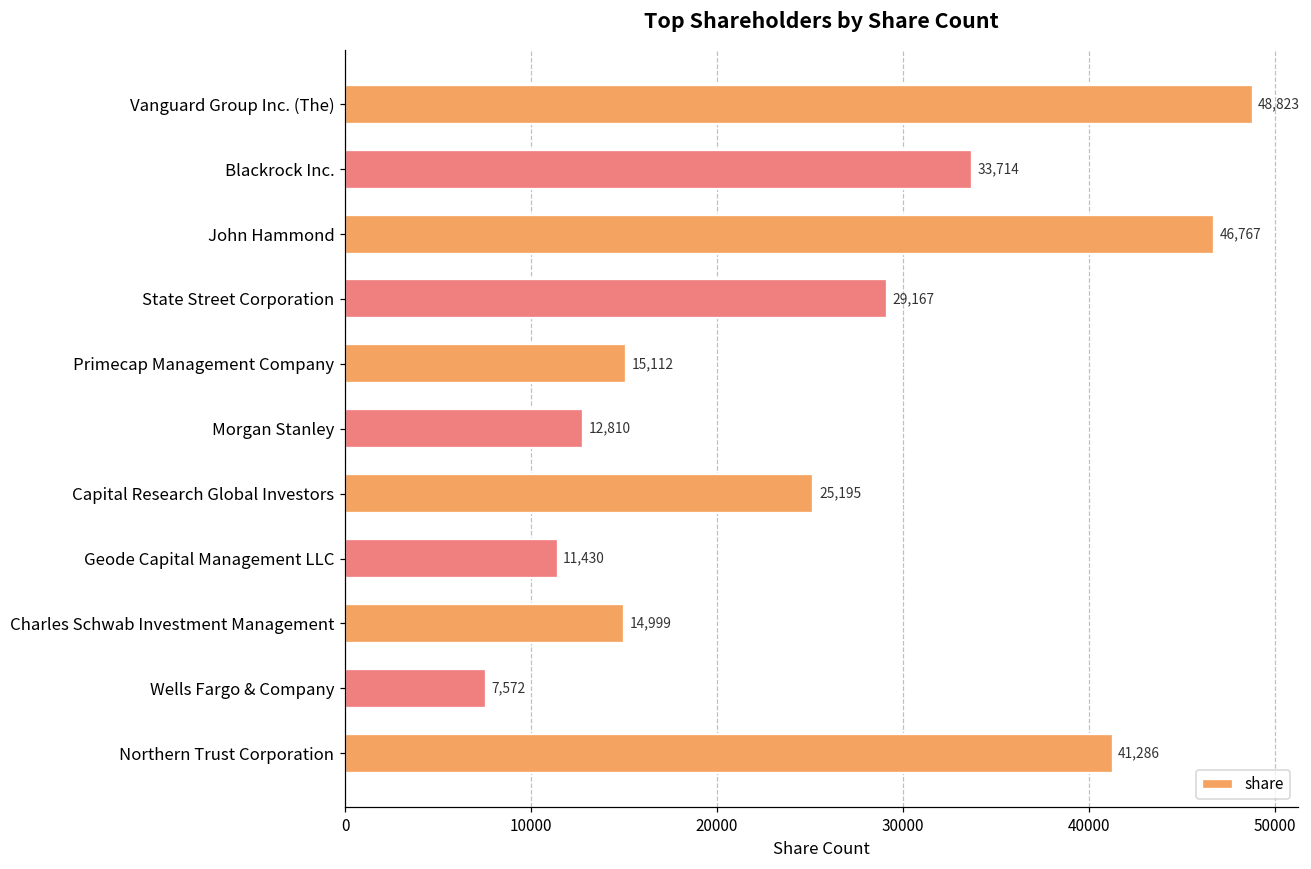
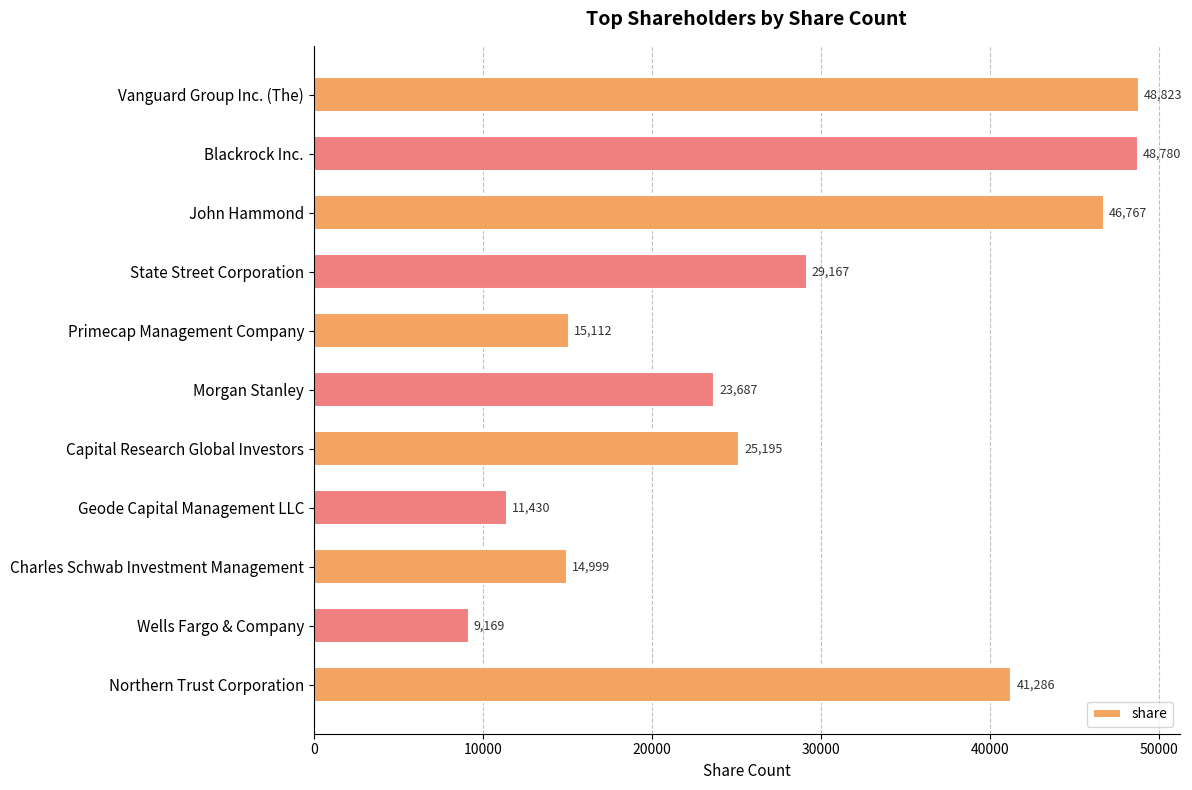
  {
    "Vanguard Group Inc. (The)": "48,823",
-   "Blackrock Inc.": "33,714",
+   "Blackrock Inc.": "48,780",
    "John Hammond": "46,767",
    "State Street Corporation": "29,167",
    "Primecap Management Company": "15,112",
-   "Morgan Stanley": "12,810",
+   "Morgan Stanley": "23,687",
    "Capital Research Global Investors": "25,195",
    "Geode Capital Management LLC": "11,430",
    "Charles Schwab Investment Management": "14,999",
-   "Wells Fargo & Company": "7,572",
+   "Wells Fargo & Company": "9,169",
    "Northern Trust Corporation": "41,286"
  }
